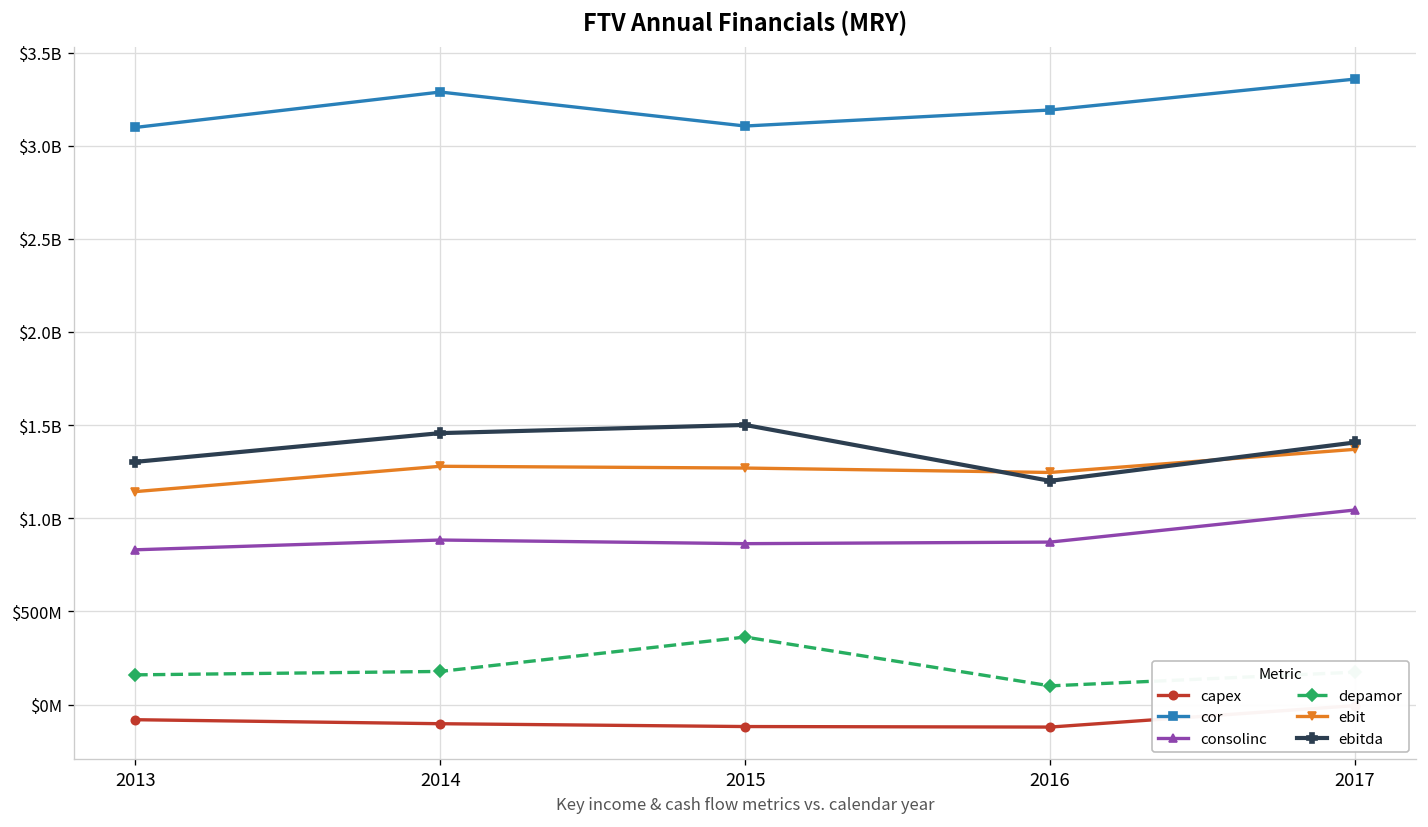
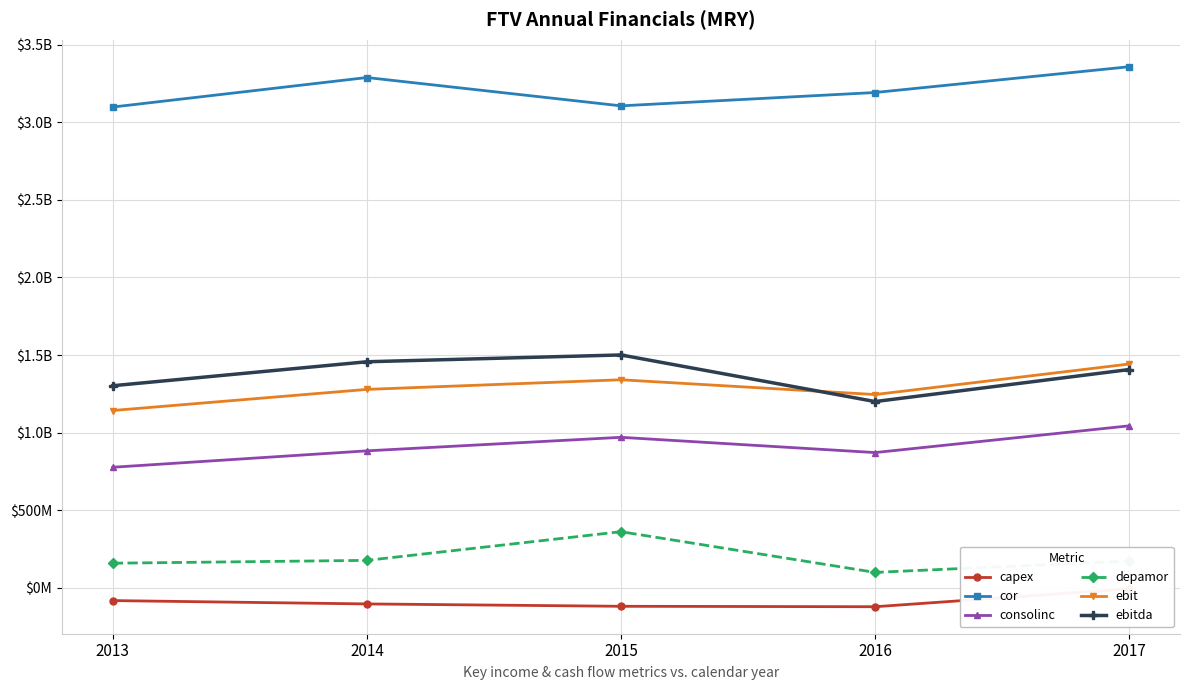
  {
    "capex": {
      "2013": "$-80000000",
      "2014": "$-100000000",
      "2015": "$-120000000",
      "2016": "$-120000000"
    },
    "cor": {
      "2013": "$3100000000",
      "2014": "$3290000000",
      "2015": "$3110000000",
      "2016": "$3190000000",
      "2017": "$3360000000"
    },
    "consolinc": {
-     "2013": "$830000000",
+     "2013": "$780000000",
      "2014": "$880000000",
-     "2015": "$860000000",
+     "2015": "$970000000",
      "2016": "$870000000",
      "2017": "$1040000000"
    },
    "depamor": {
      "2013": "$160000000",
      "2014": "$180000000",
      "2015": "$360000000",
      "2016": "$100000000"
    },
    "ebit": {
      "2013": "$1140000000",
      "2014": "$1280000000",
-     "2015": "$1270000000",
+     "2015": "$1340000000",
      "2016": "$1250000000",
-     "2017": "$1370000000"
+     "2017": "$1440000000"
    },
    "ebitda": {
      "2013": "$1300000000",
      "2014": "$1460000000",
      "2015": "$1500000000",
      "2016": "$1200000000",
      "2017": "$1410000000"
    }
  }
